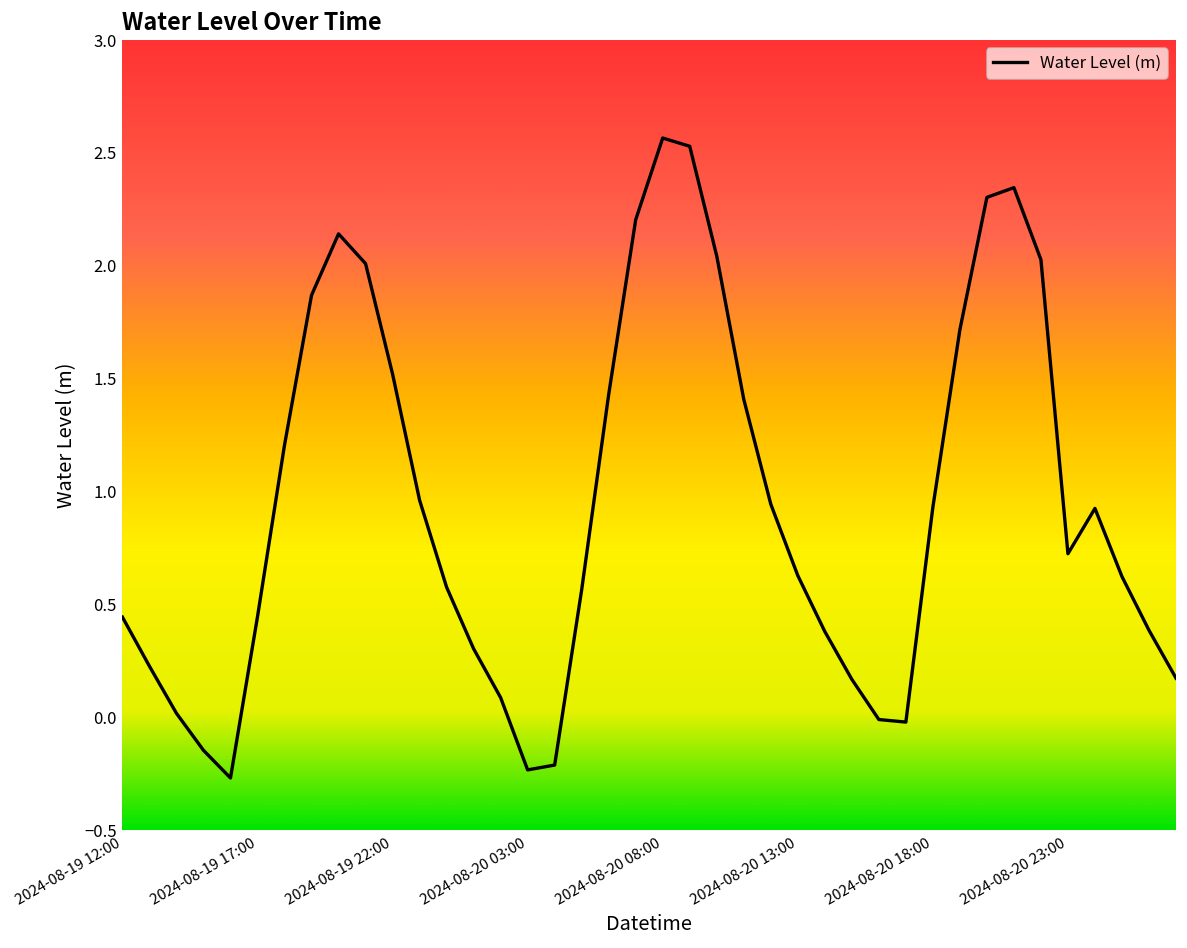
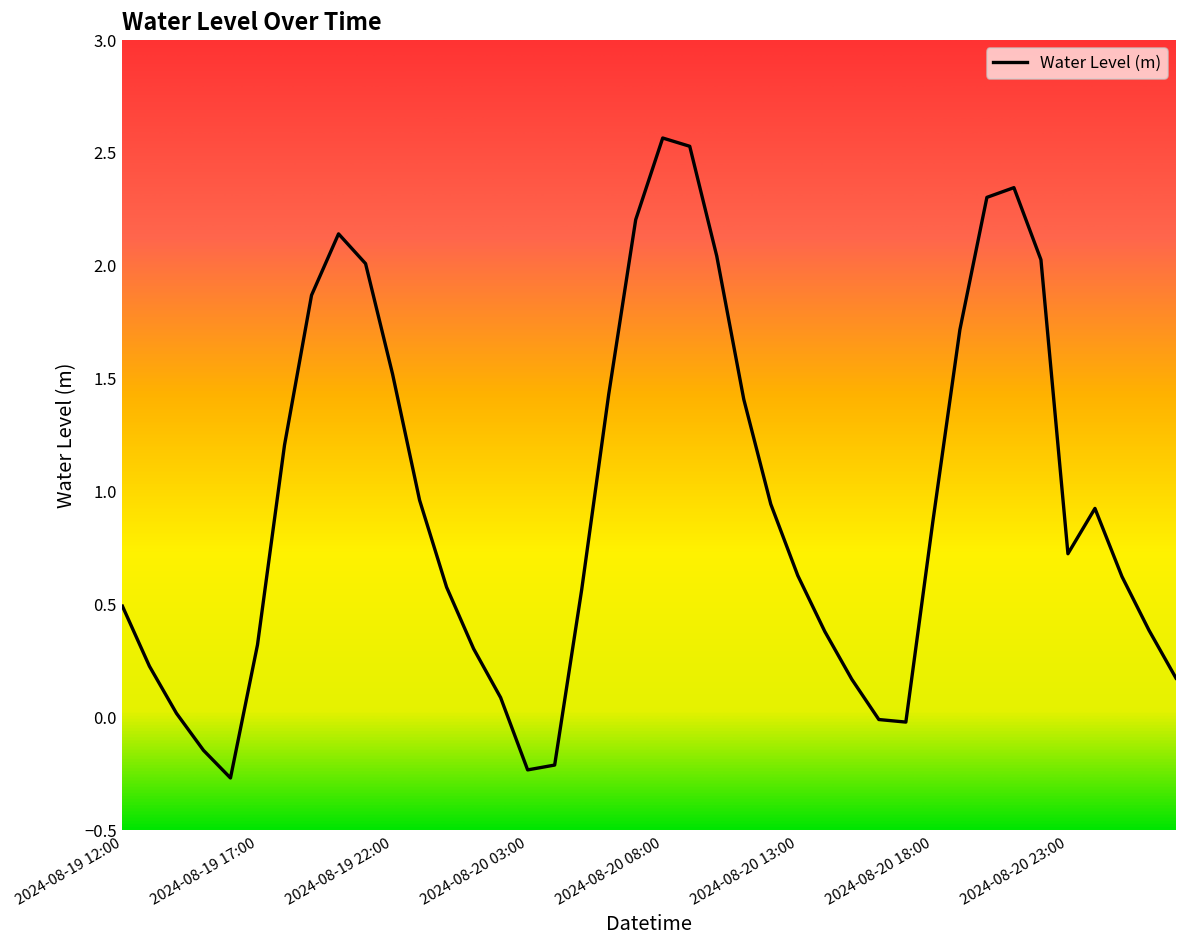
  {
-   "2024-08-19 12:00": 0.44,
-   "2024-08-19 17:00": 0.45,
+   "2024-08-19 12:00": 0.49,
+   "2024-08-19 17:00": 0.32,
    "2024-08-19 22:00": 1.52,
    "2024-08-20 03:00": -0.23,
    "2024-08-20 08:00": 2.57,
    "2024-08-20 13:00": 0.63,
-   "2024-08-20 18:00": 0.93,
+   "2024-08-20 18:00": 0.87,
    "2024-08-20 23:00": 0.72
  }
